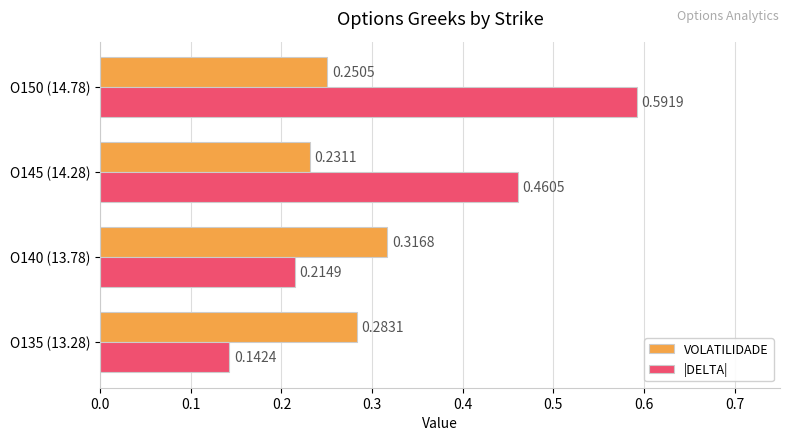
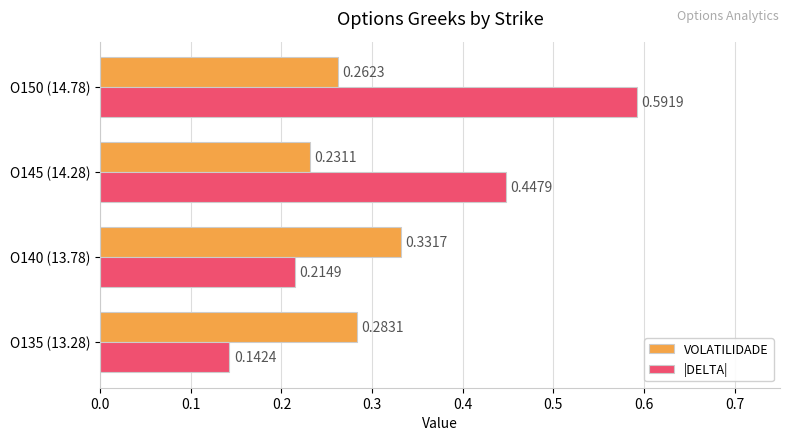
  {
    "VOLATILIDADE": {
-     "O150 (14.78)": 0.2505,
+     "O150 (14.78)": 0.2623,
      "O145 (14.28)": 0.2311,
-     "O140 (13.78)": 0.3168,
+     "O140 (13.78)": 0.3317,
      "O135 (13.28)": 0.2831
    },
    "|DELTA|": {
      "O150 (14.78)": 0.5919,
-     "O145 (14.28)": 0.4605,
+     "O145 (14.28)": 0.4479,
      "O140 (13.78)": 0.2149,
      "O135 (13.28)": 0.1424
    }
  }
